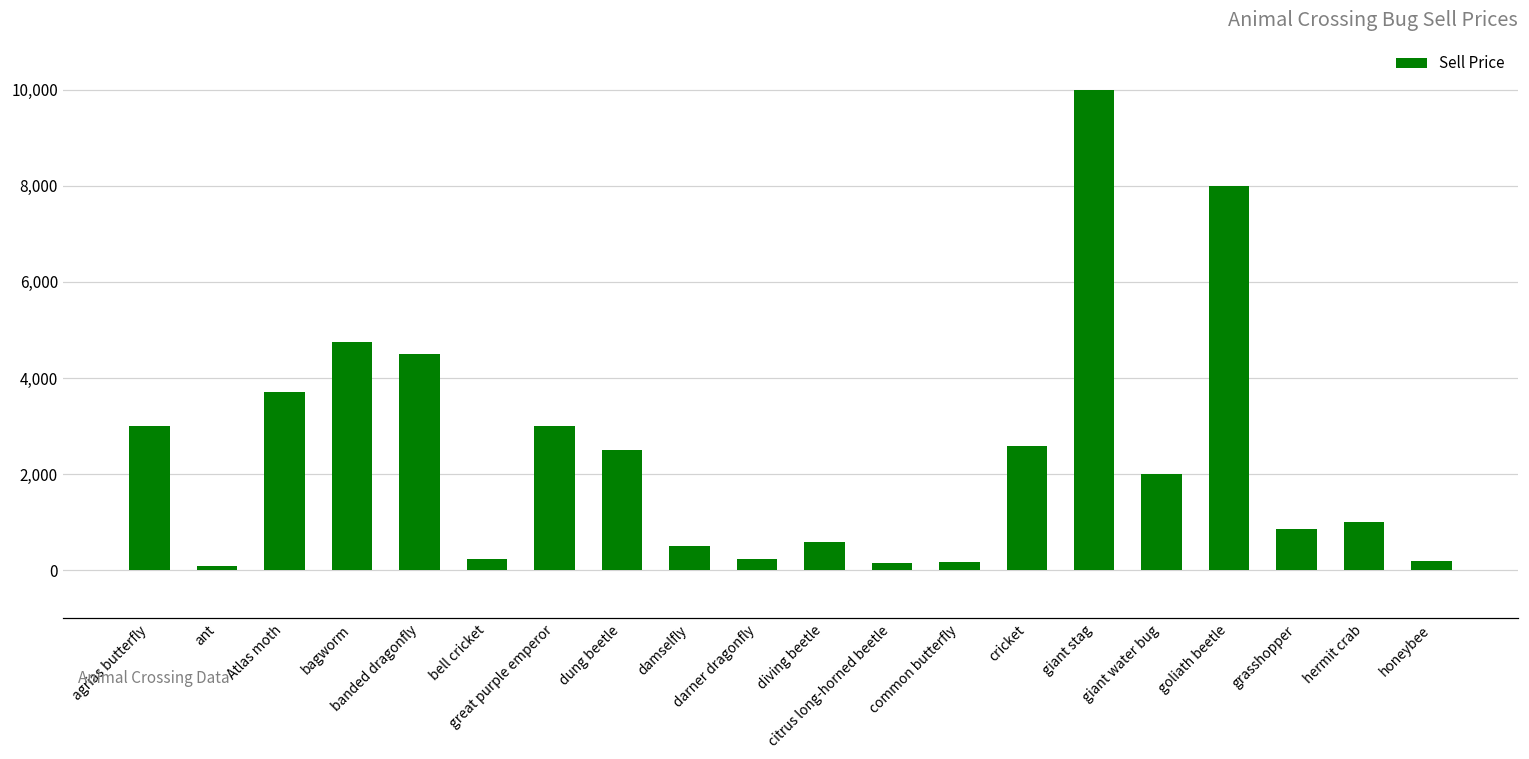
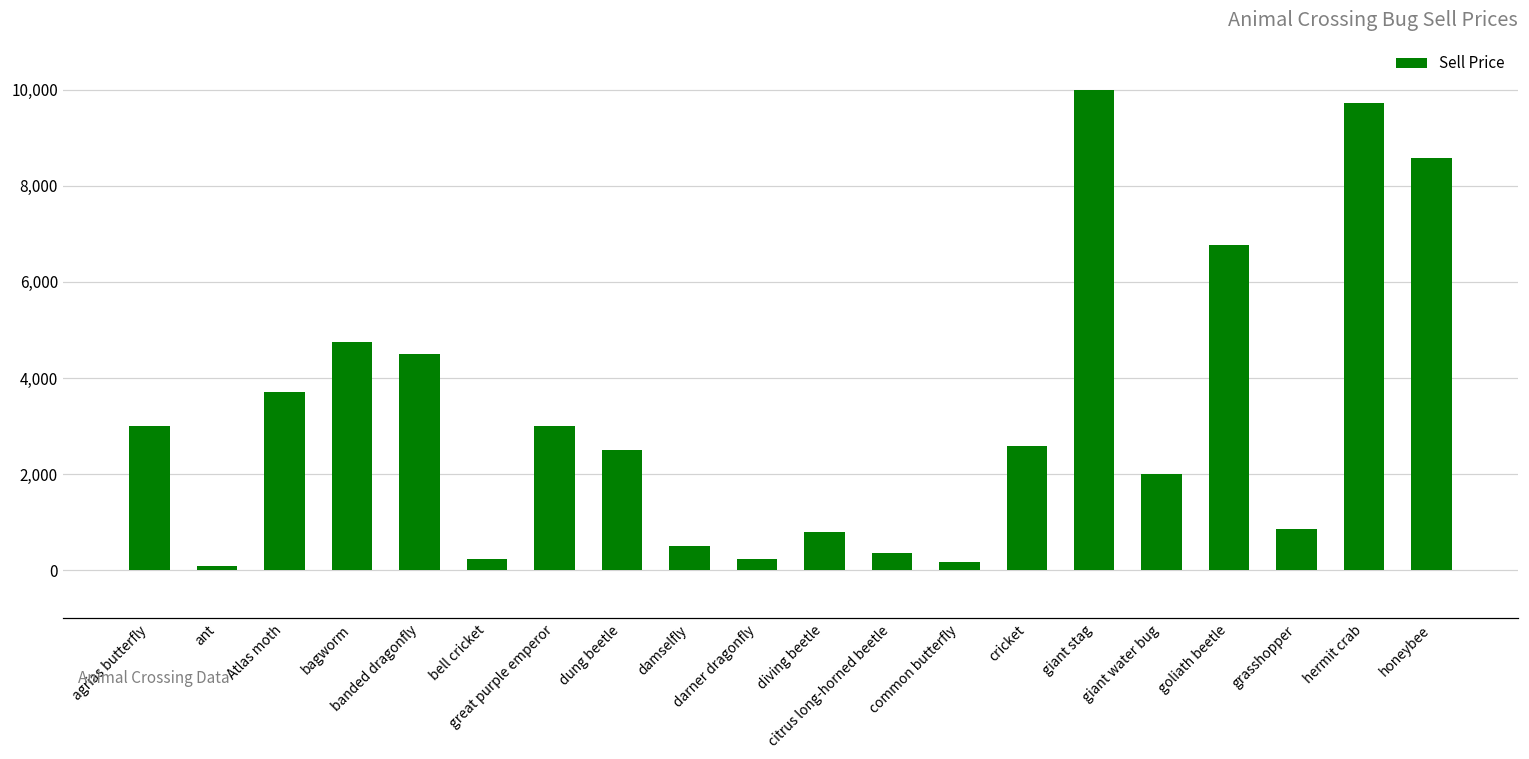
  {
    "agrias butterfly": "3,000",
    "ant": "100",
    "Atlas moth": "3,700",
    "bagworm": "4,700",
    "banded dragonfly": "4,500",
    "bell cricket": "200",
    "great purple emperor": "3,000",
    "dung beetle": "2,500",
    "damselfly": "500",
    "darner dragonfly": "200",
-   "diving beetle": "600",
-   "citrus long-horned beetle": "100",
+   "diving beetle": "800",
+   "citrus long-horned beetle": "400",
    "common butterfly": "200",
    "cricket": "2,600",
    "giant stag": "10,000",
    "giant water bug": "2,000",
-   "goliath beetle": "8,000",
+   "goliath beetle": "6,800",
    "grasshopper": "900",
-   "hermit crab": "1,000",
-   "honeybee": "200"
+   "hermit crab": "9,700",
+   "honeybee": "8,600"
  }
